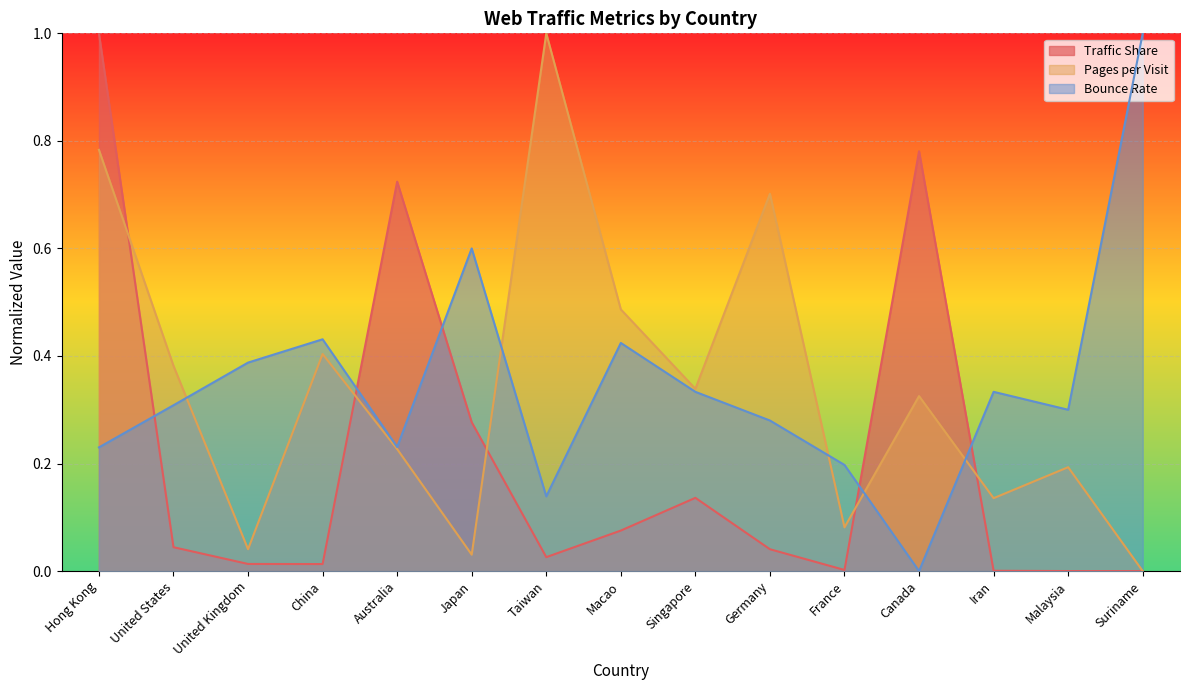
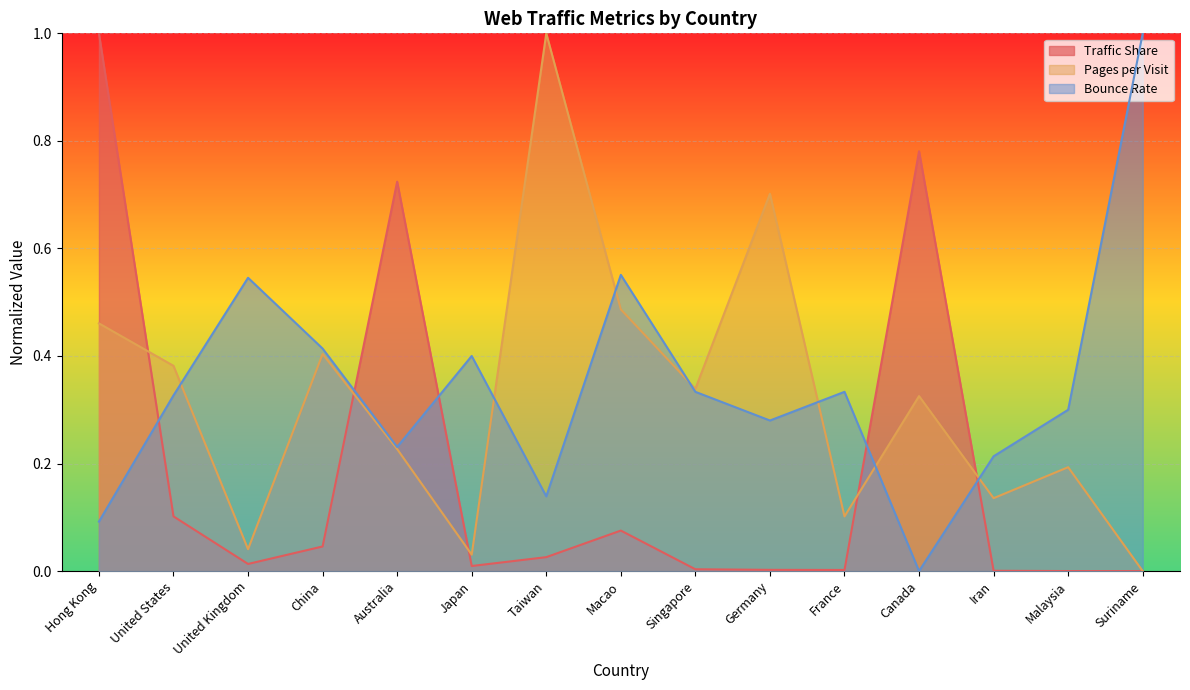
  {
    "Traffic Share": {
      "Hong Kong": 1.00,
-     "United States": 0.04,
+     "United States": 0.10,
      "United Kingdom": 0.01,
-     "China": 0.01,
+     "China": 0.05,
      "Australia": 0.72,
-     "Japan": 0.28,
+     "Japan": 0.01,
      "Taiwan": 0.03,
      "Macao": 0.08,
-     "Singapore": 0.14,
-     "Germany": 0.04,
+     "Singapore": 0.00,
+     "Germany": 0.00,
      "France": 0.00,
      "Canada": 0.78,
      "Iran": 0.00,
      "Malaysia": 0.00
    },
    "Pages per Visit": {
-     "Hong Kong": 0.78,
+     "Hong Kong": 0.46,
      "United States": 0.38,
      "United Kingdom": 0.04,
      "China": 0.40,
      "Japan": 0.03,
      "Taiwan": 1.00,
      "Macao": 0.49,
      "Singapore": 0.34,
      "Germany": 0.70,
-     "France": 0.08,
+     "France": 0.10,
      "Canada": 0.33,
      "Iran": 0.14,
      "Malaysia": 0.19
    },
    "Bounce Rate": {
-     "Hong Kong": 0.23,
-     "United States": 0.31,
-     "United Kingdom": 0.39,
-     "China": 0.43,
-     "Japan": 0.6,
+     "Hong Kong": 0.09,
+     "United States": 0.33,
+     "United Kingdom": 0.55,
+     "China": 0.41,
+     "Japan": 0.4,
      "Taiwan": 0.14,
-     "Macao": 0.42,
+     "Macao": 0.55,
      "Singapore": 0.33,
      "Germany": 0.28,
-     "France": 0.20,
+     "France": 0.33,
      "Canada": 0.00,
-     "Iran": 0.33,
+     "Iran": 0.21,
      "Malaysia": 0.30,
      "Suriname": 1.00
    }
  }
